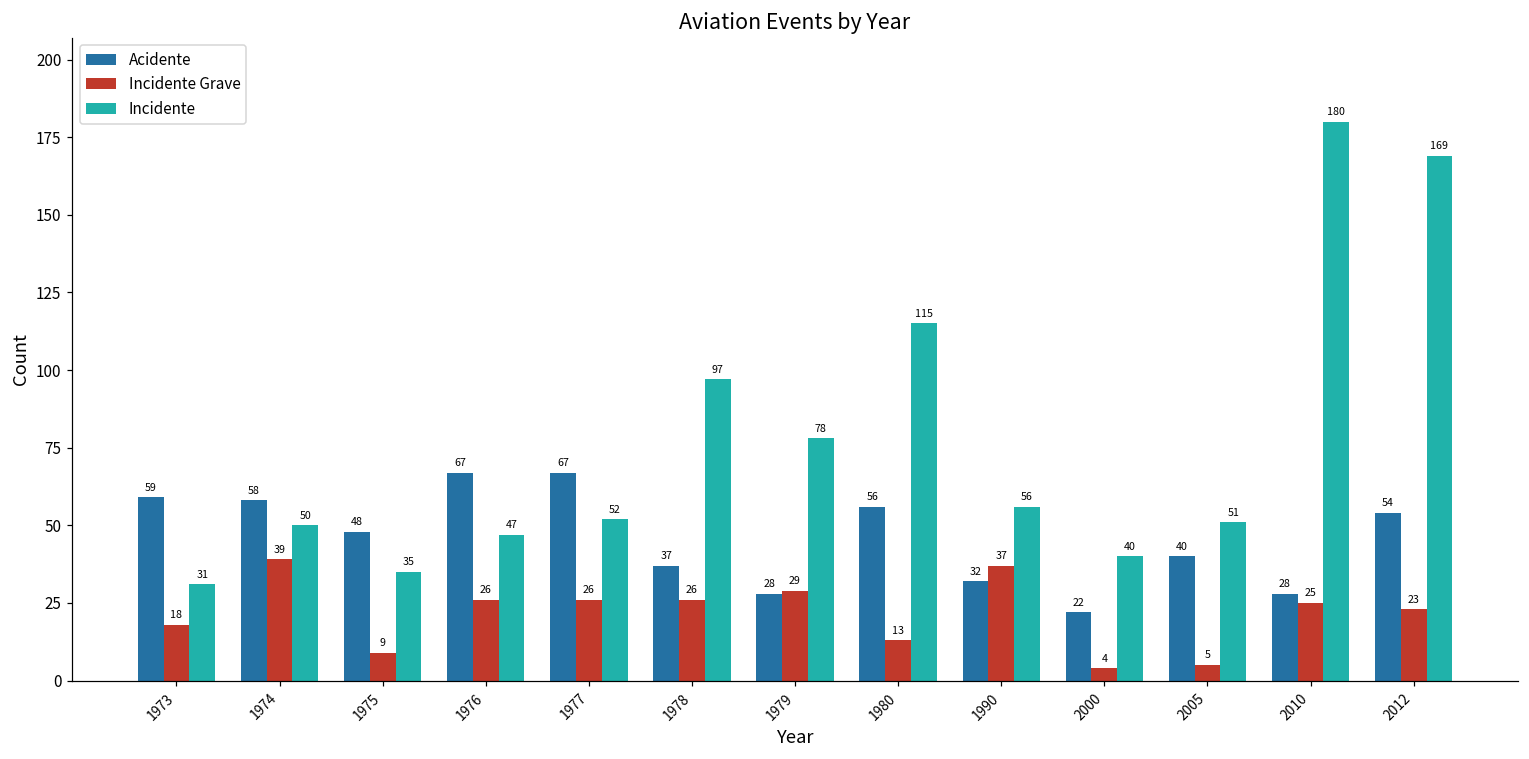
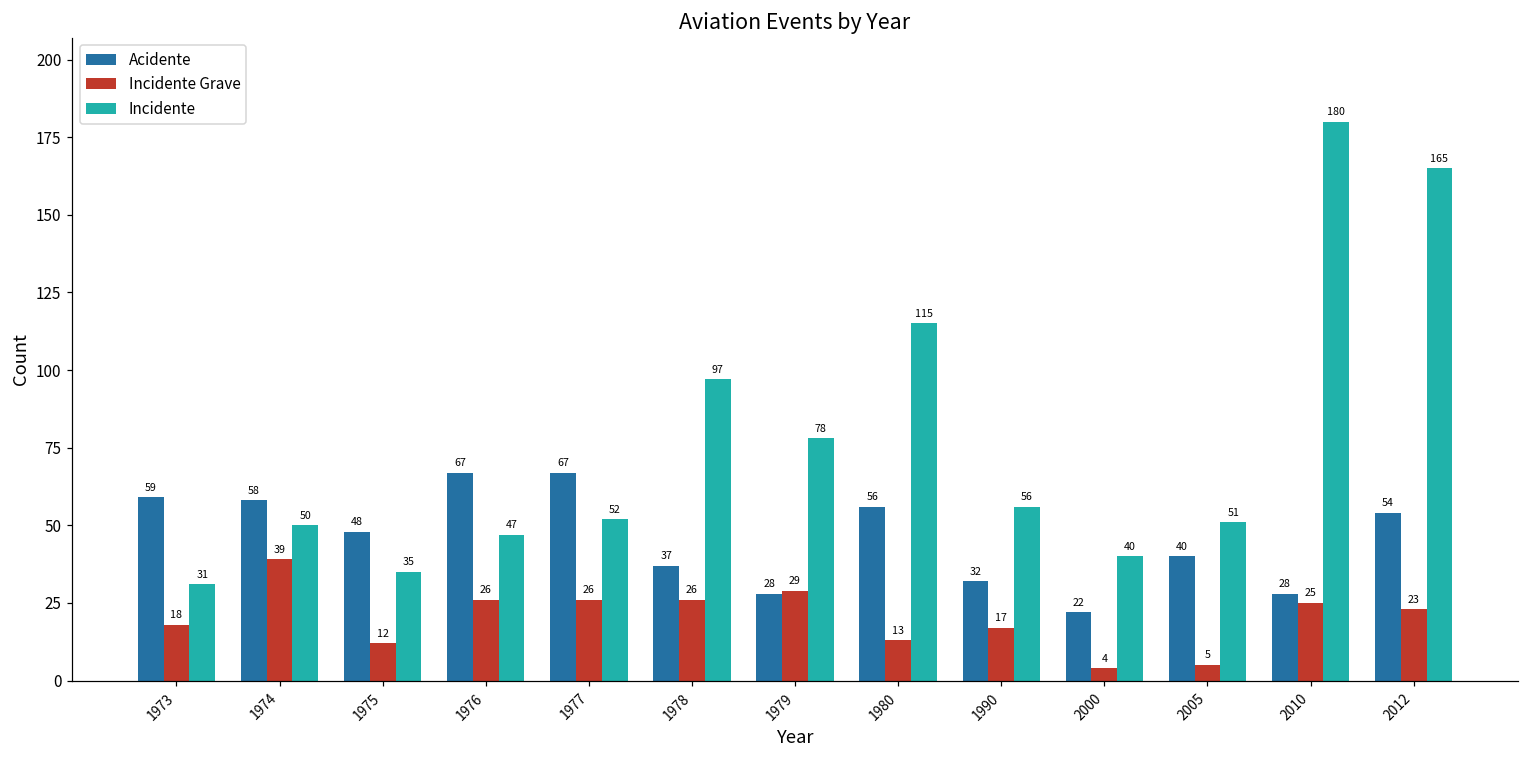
  {
    "Acidente": {
      "1973": 59,
      "1974": 58,
      "1975": 48,
      "1976": 67,
      "1977": 67,
      "1978": 37,
      "1979": 28,
      "1980": 56,
      "1990": 32,
      "2000": 22,
      "2005": 40,
      "2010": 28,
      "2012": 54
    },
    "Incidente Grave": {
      "1973": 18,
      "1974": 39,
-     "1975": 9,
+     "1975": 12,
      "1976": 26,
      "1977": 26,
      "1978": 26,
      "1979": 29,
      "1980": 13,
-     "1990": 37,
+     "1990": 17,
      "2000": 4,
      "2005": 5,
      "2010": 25,
      "2012": 23
    },
    "Incidente": {
      "1973": 31,
      "1974": 50,
      "1975": 35,
      "1976": 47,
      "1977": 52,
      "1978": 97,
      "1979": 78,
      "1980": 115,
      "1990": 56,
      "2000": 40,
      "2005": 51,
      "2010": 180,
-     "2012": 169
+     "2012": 165
    }
  }
